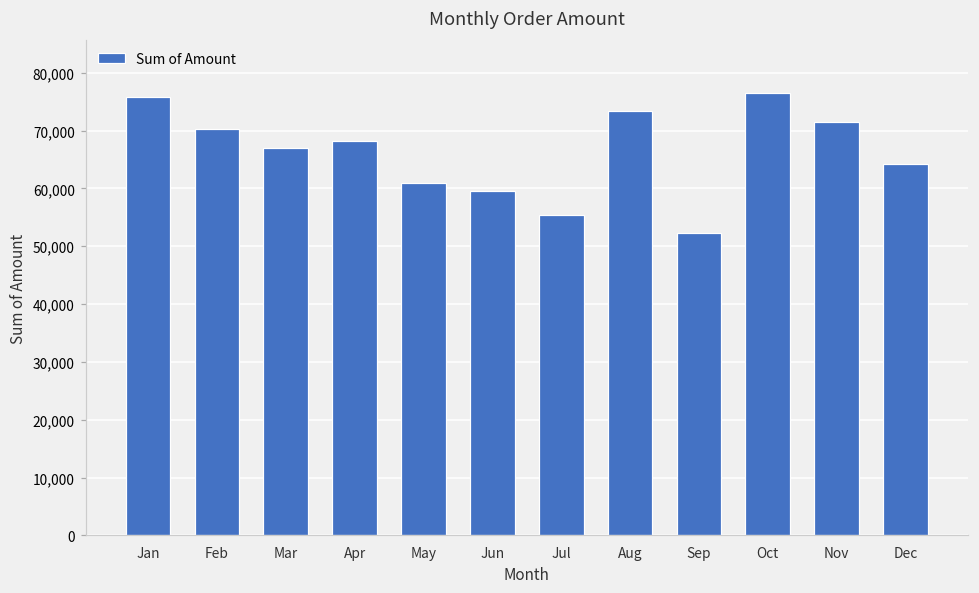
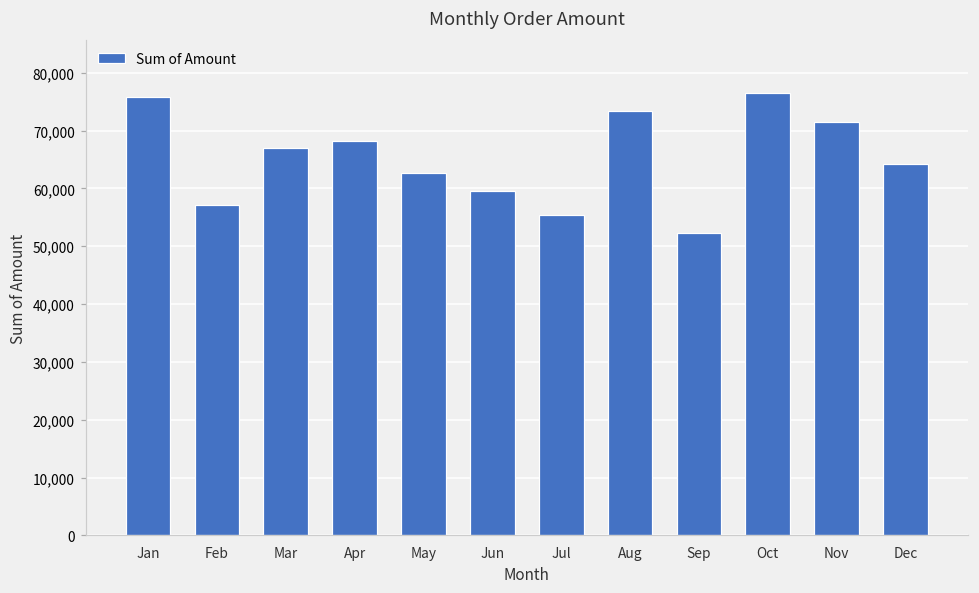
  {
    "Jan": "76,000",
-   "Feb": "70,000",
+   "Feb": "57,000",
    "Mar": "67,000",
    "Apr": "68,000",
-   "May": "61,000",
+   "May": "63,000",
    "Jun": "60,000",
    "Jul": "55,000",
    "Aug": "73,000",
    "Sep": "52,000",
    "Oct": "77,000",
    "Nov": "71,000",
    "Dec": "64,000"
  }
